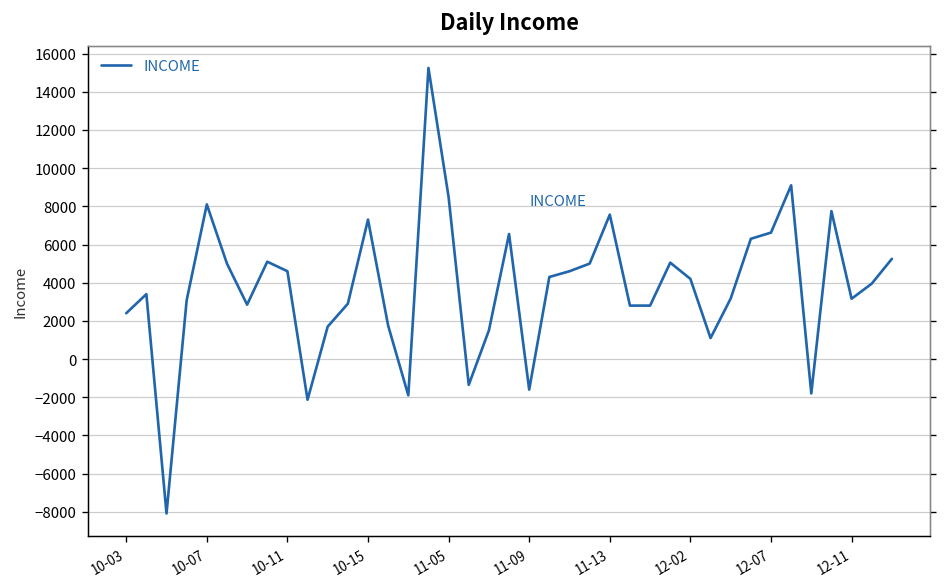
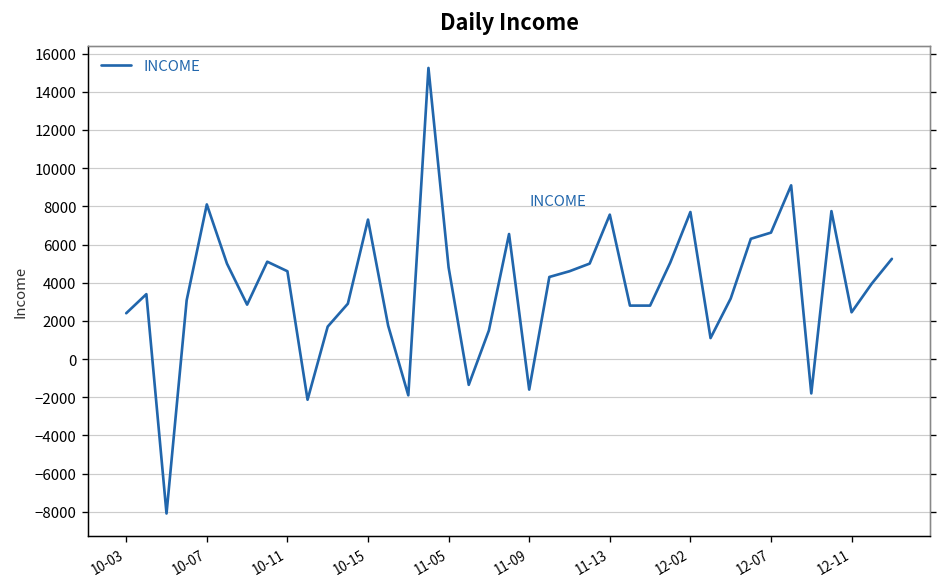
  {
    "10-03": 2400,
    "10-07": 8100,
    "10-11": 4600,
    "10-15": 7300,
-   "11-05": 8500,
+   "11-05": 4800,
    "11-09": -1600,
    "11-13": 7600,
-   "12-02": 4200,
+   "12-02": 7700,
    "12-07": 6600,
-   "12-11": 3200
+   "12-11": 2500
  }
